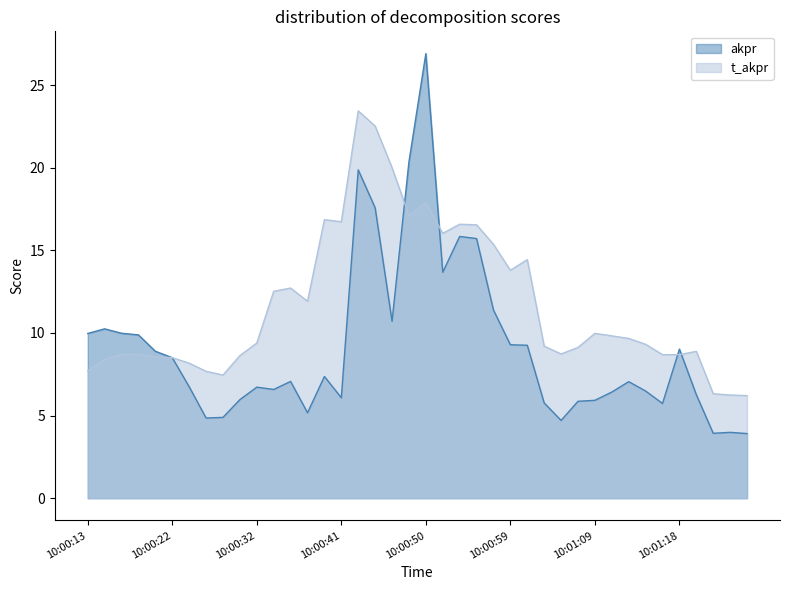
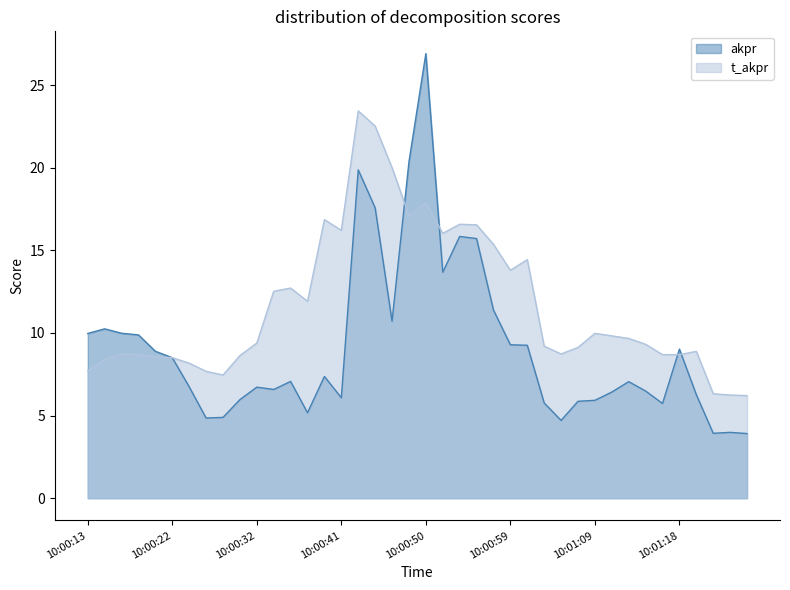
  {
    "akpr": {
      "10:00:13": 10.0,
      "10:00:32": 6.7,
      "10:00:41": 6.1,
      "10:00:50": 26.9,
      "10:00:59": 9.3,
      "10:01:09": 5.9,
      "10:01:18": 9.0
    },
    "t_akpr": {
      "10:00:13": 7.7,
      "10:00:32": 9.4,
-     "10:00:41": 16.7,
+     "10:00:41": 16.2,
      "10:00:50": 17.9,
      "10:00:59": 13.8,
      "10:01:09": 10.0,
      "10:01:18": 8.7
    }
  }
